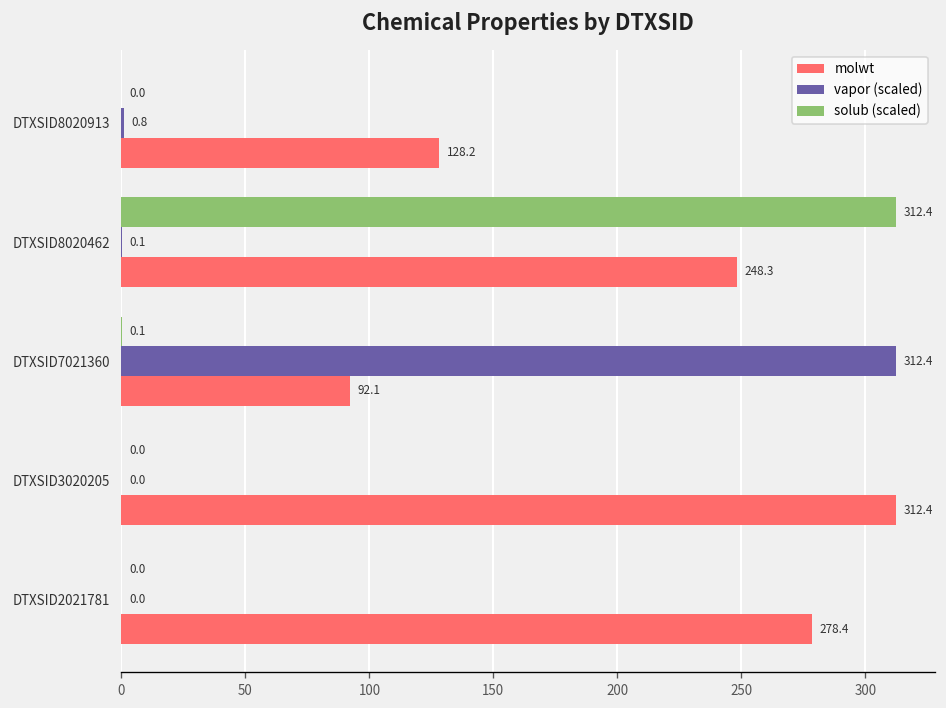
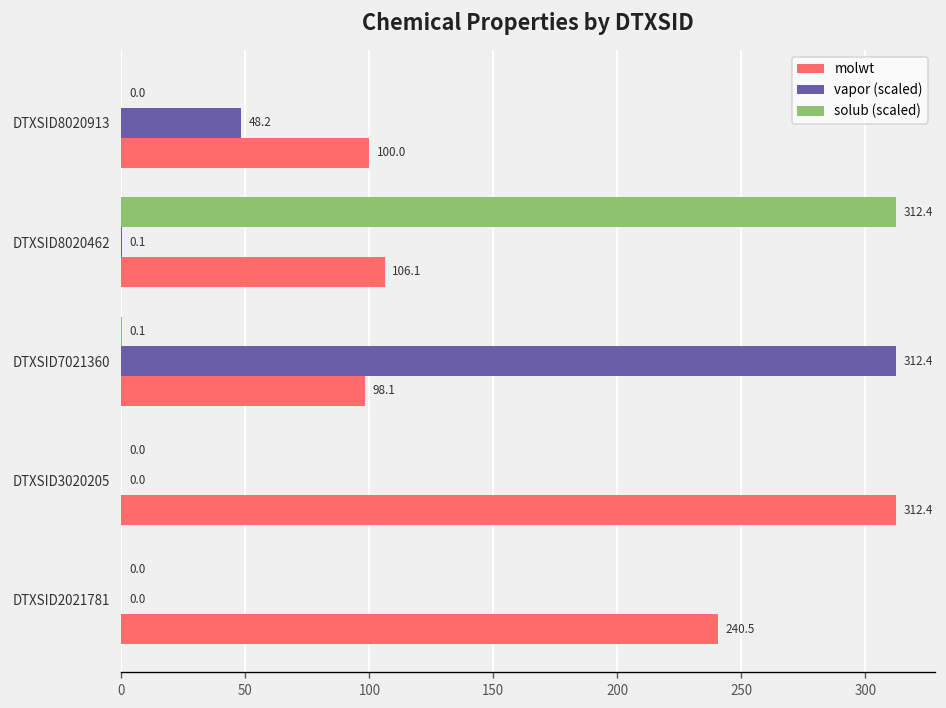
  {
    "molwt": {
-     "DTXSID8020913": 128.2,
-     "DTXSID8020462": 248.3,
-     "DTXSID7021360": 92.1,
+     "DTXSID8020913": 100.0,
+     "DTXSID8020462": 106.1,
+     "DTXSID7021360": 98.1,
      "DTXSID3020205": 312.4,
-     "DTXSID2021781": 278.4
+     "DTXSID2021781": 240.5
    },
    "vapor (scaled)": {
-     "DTXSID8020913": 0.8,
+     "DTXSID8020913": 48.2,
      "DTXSID8020462": 0.1,
      "DTXSID7021360": 312.4,
      "DTXSID3020205": 0.0,
      "DTXSID2021781": 0.0
    },
    "solub (scaled)": {
      "DTXSID8020913": 0.0,
      "DTXSID8020462": 312.4,
      "DTXSID7021360": 0.1,
      "DTXSID3020205": 0.0,
      "DTXSID2021781": 0.0
    }
  }
